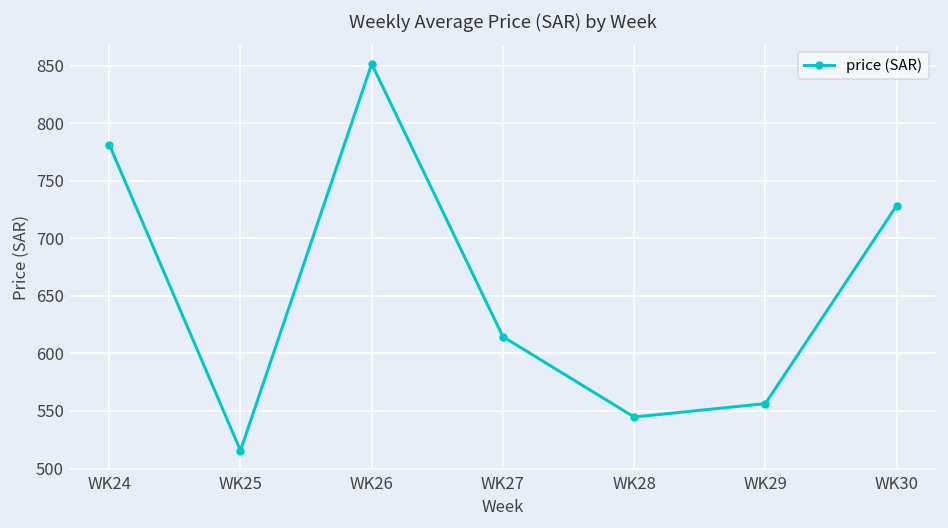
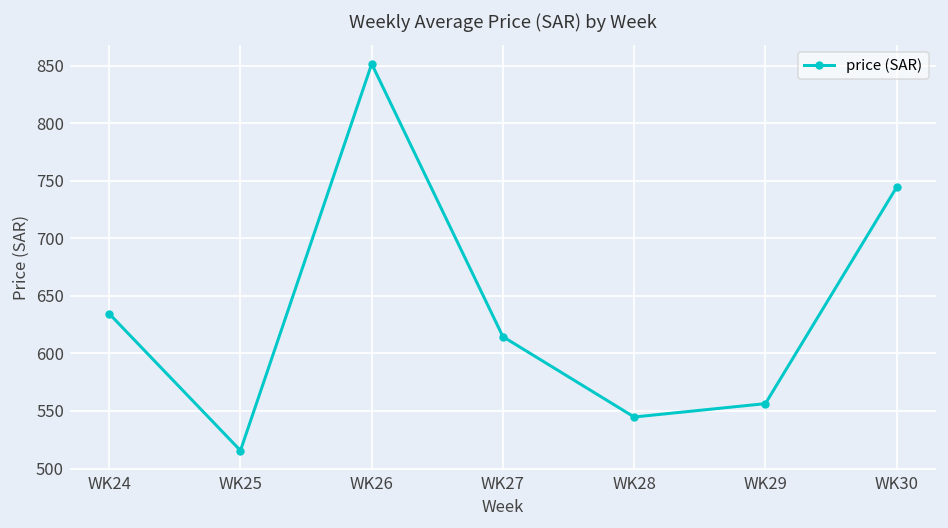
  {
-   "WK24": 780,
+   "WK24": 630,
    "WK25": 520,
    "WK26": 850,
    "WK27": 610,
    "WK28": 540,
    "WK29": 560,
-   "WK30": 730
+   "WK30": 740
  }
